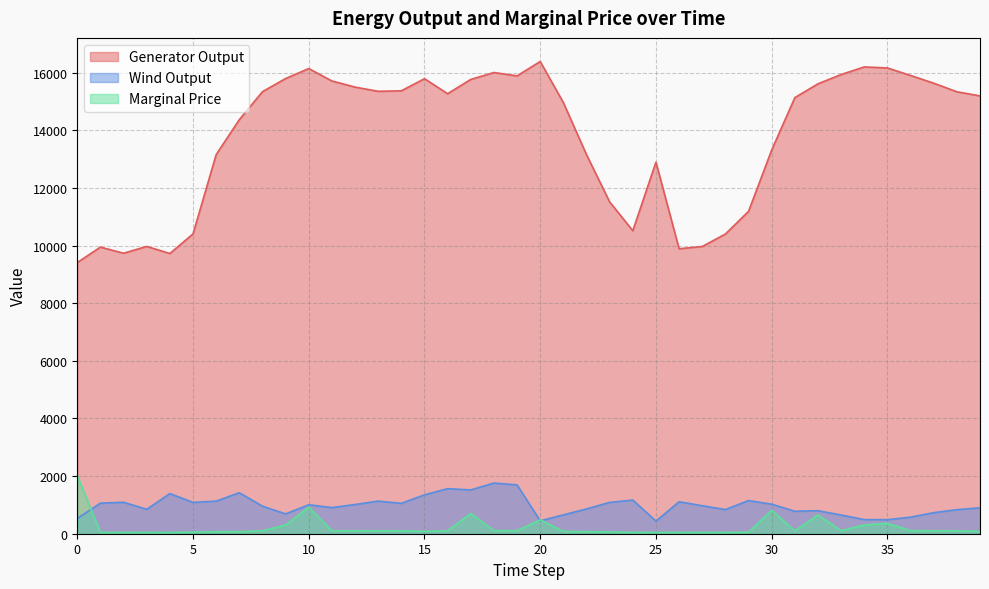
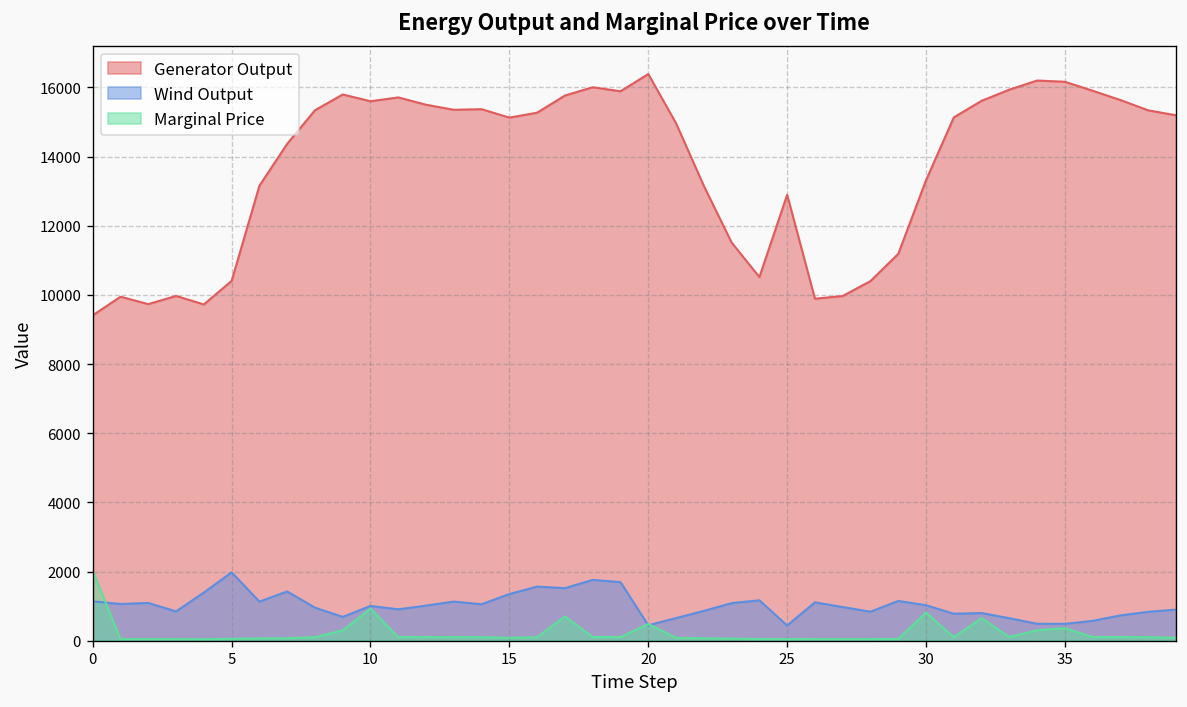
  {
    "Generator Output": {
      "0": 9400,
      "5": 10400,
-     "10": 16100,
-     "15": 15800,
+     "10": 15600,
+     "15": 15100,
      "20": 16400,
      "25": 12900,
      "30": 13300,
      "35": 16200
    },
    "Wind Output": {
-     "0": 500,
-     "5": 1100,
+     "0": 1100,
+     "5": 2000,
      "15": 1300,
      "25": 400,
      "30": 1000,
      "35": 500
    },
    "Marginal Price": {
      "0": 2000,
      "5": 100,
      "15": 100,
      "25": 0,
      "30": 800,
      "35": 400
    }
  }
